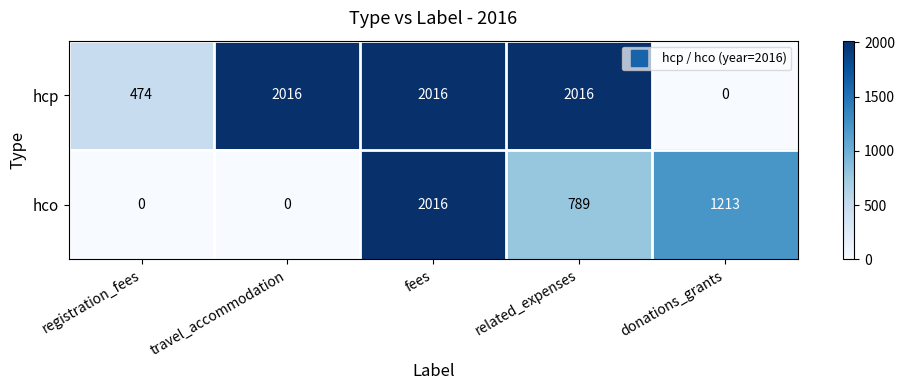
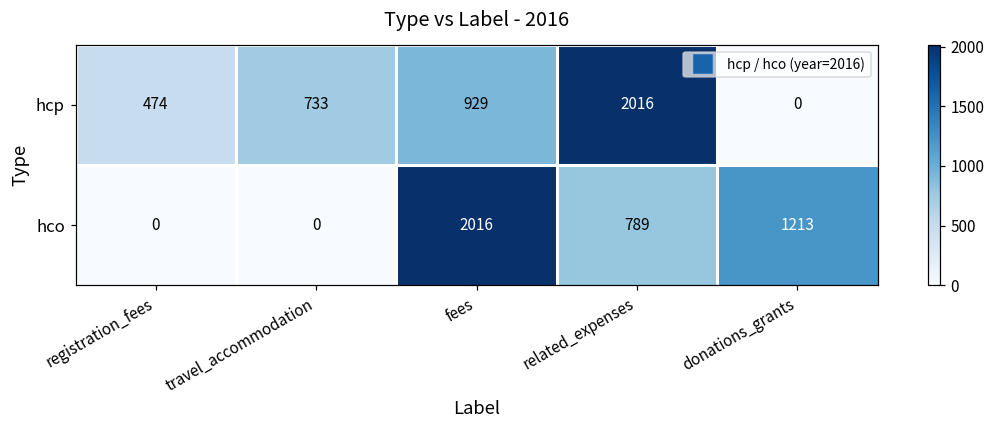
  {
    "hcp": {
      "registration_fees": 474,
-     "travel_accommodation": 2016,
-     "fees": 2016,
+     "travel_accommodation": 733,
+     "fees": 929,
      "related_expenses": 2016,
      "donations_grants": 0
    },
    "hco": {
      "registration_fees": 0,
      "travel_accommodation": 0,
      "fees": 2016,
      "related_expenses": 789,
      "donations_grants": 1213
    }
  }
